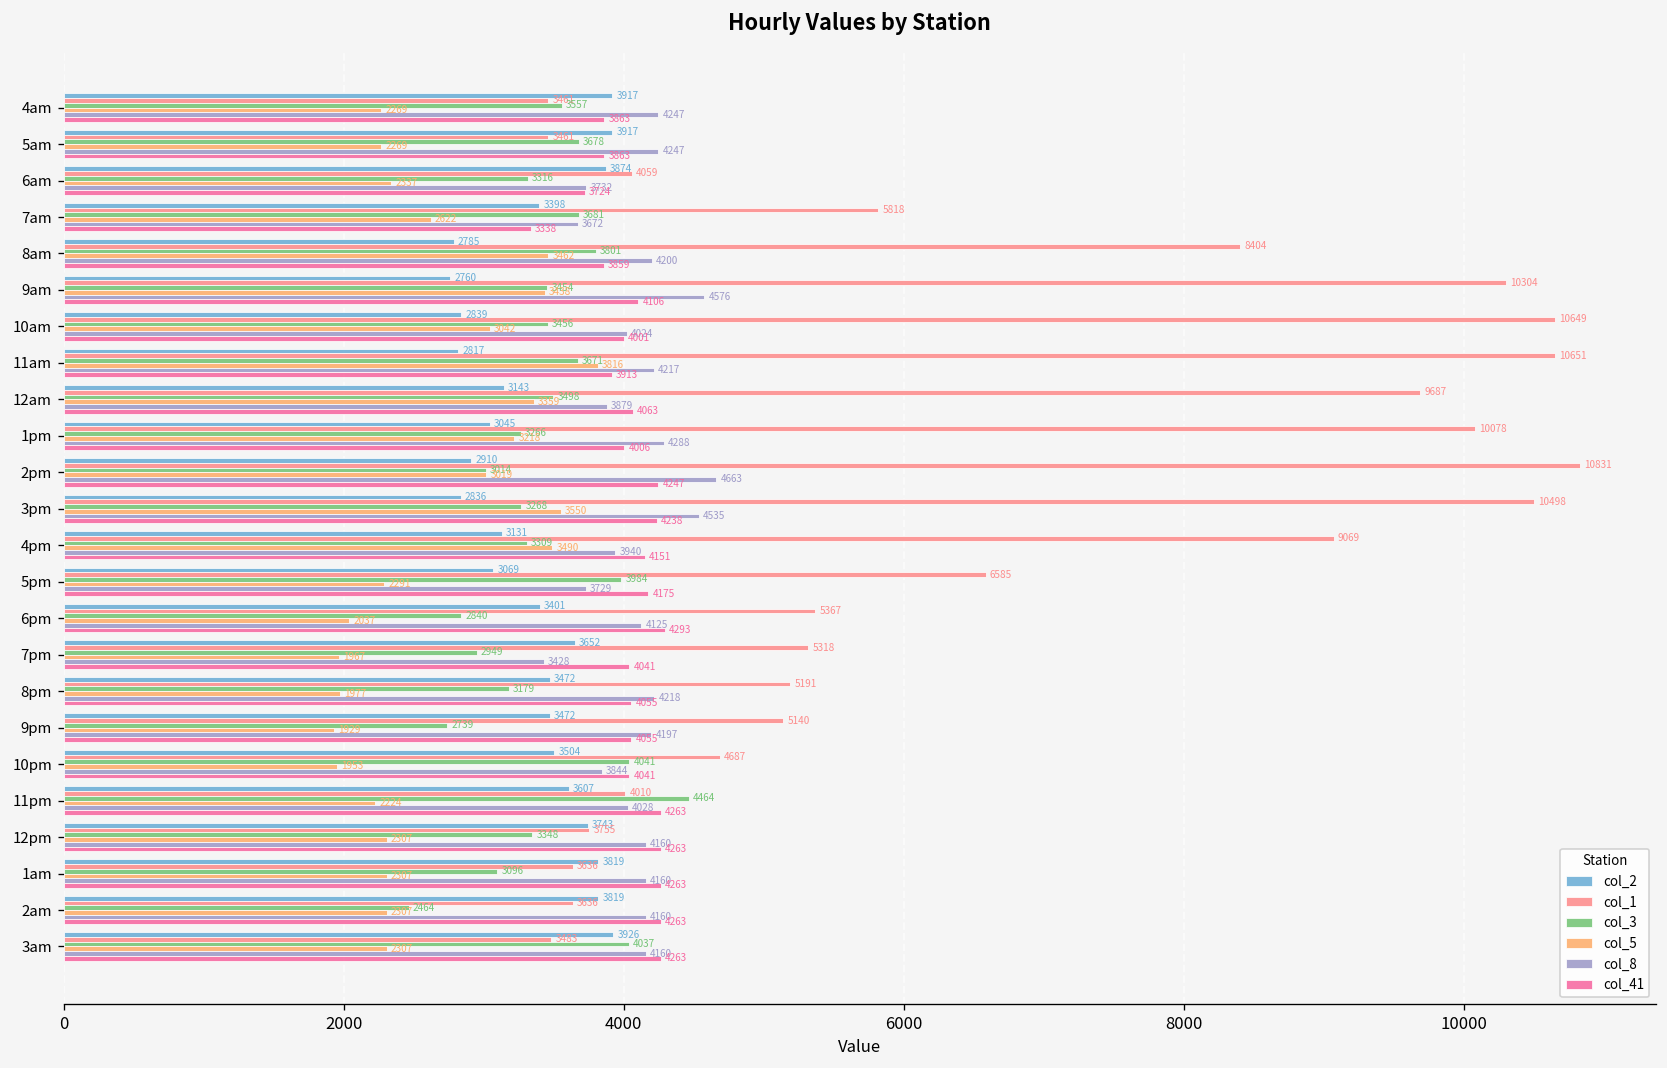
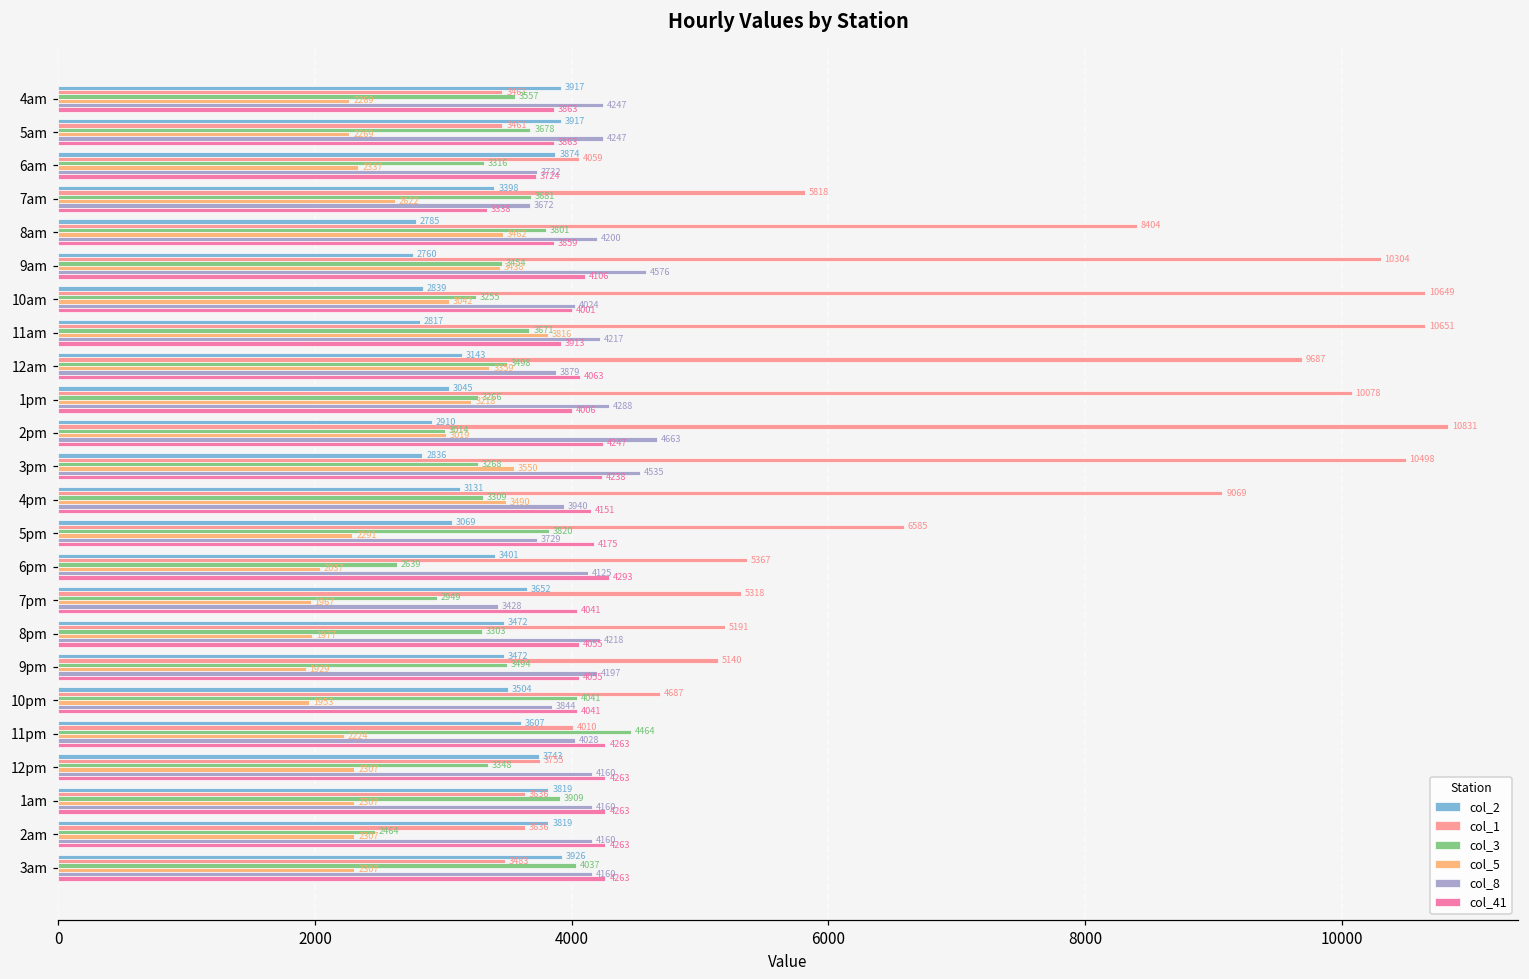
  {
    "col_3": {
      "5am": 3678,
      "6am": 3316,
      "7am": 3681,
      "8am": 3801,
-     "10am": 3456,
+     "10am": 3255,
      "11am": 3671,
      "12am": 3498,
      "3pm": 3268,
      "4pm": 3309,
-     "5pm": 3984,
-     "6pm": 2840,
+     "5pm": 3820,
+     "6pm": 2639,
      "7pm": 2949,
-     "8pm": 3179,
-     "9pm": 2739,
+     "8pm": 3303,
+     "9pm": 3494,
      "10pm": 4041,
      "11pm": 4464,
      "12pm": 3348,
-     "1am": 3096,
+     "1am": 3909,
      "2am": 2464,
      "3am": 4037
    }
  }
